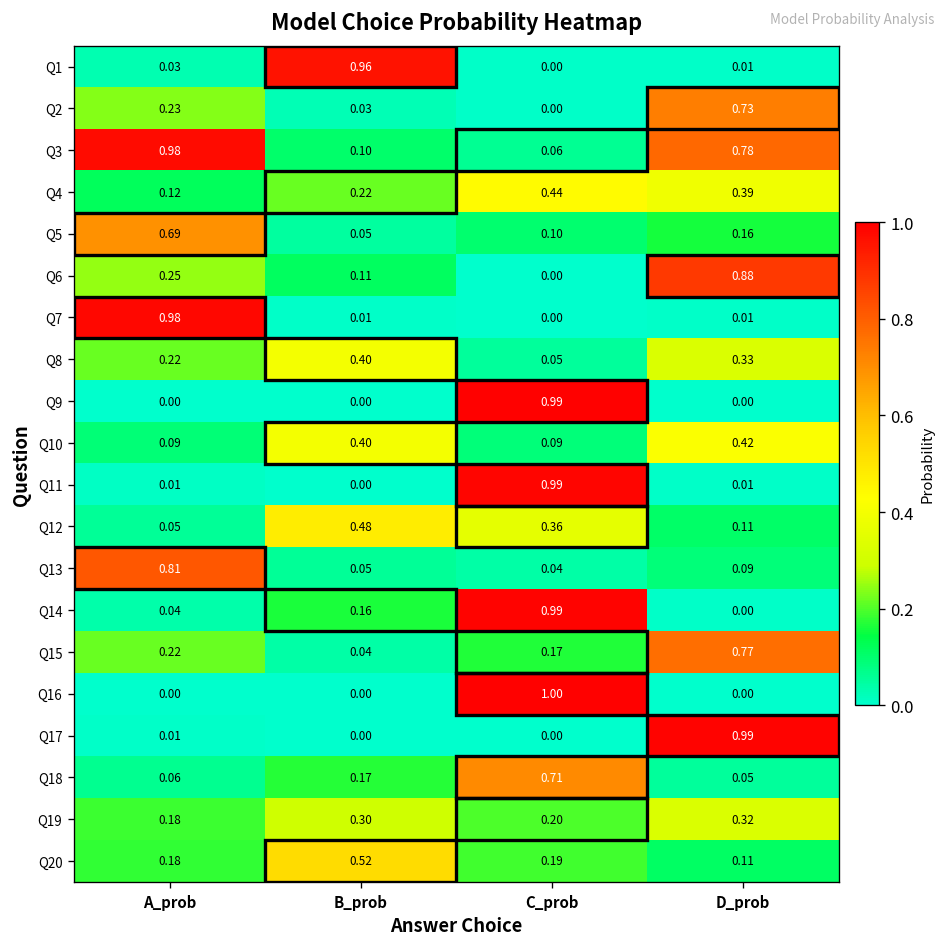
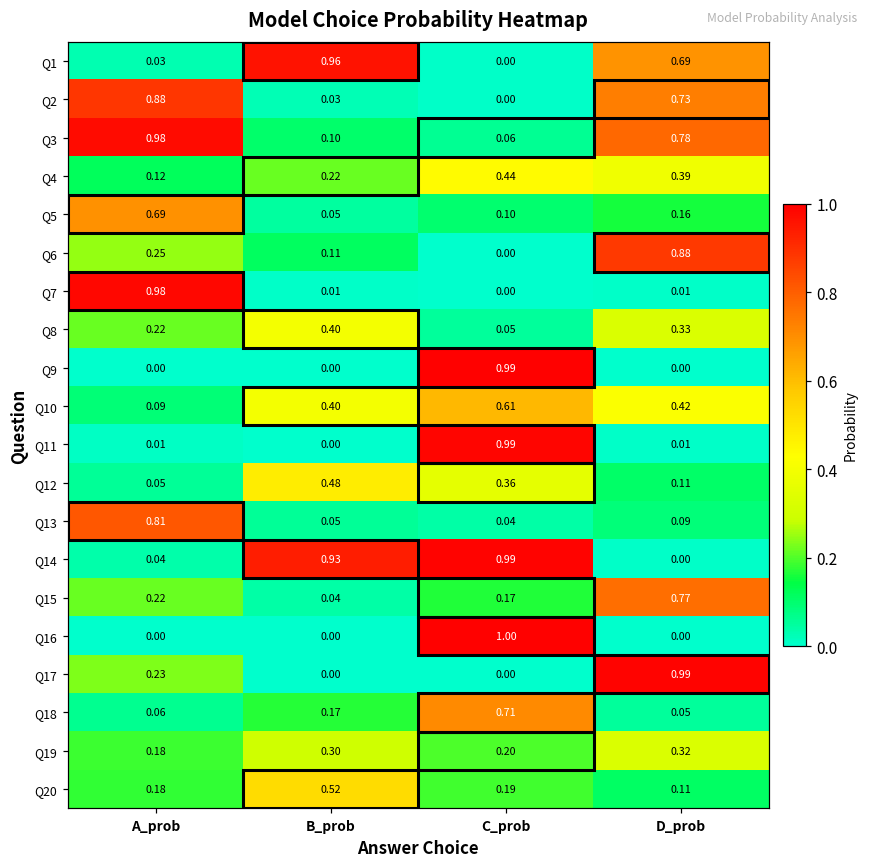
  {
    "Q1": {
      "A_prob": 0.03,
      "B_prob": 0.96,
      "C_prob": 0.00,
-     "D_prob": 0.01
+     "D_prob": 0.69
    },
    "Q2": {
-     "A_prob": 0.23,
+     "A_prob": 0.88,
      "B_prob": 0.03,
      "C_prob": 0.00,
      "D_prob": 0.73
    },
    "Q3": {
      "A_prob": 0.98,
      "B_prob": 0.10,
      "C_prob": 0.06,
      "D_prob": 0.78
    },
    "Q4": {
      "A_prob": 0.12,
      "B_prob": 0.22,
      "C_prob": 0.44,
      "D_prob": 0.39
    },
    "Q5": {
      "A_prob": 0.69,
      "B_prob": 0.05,
      "C_prob": 0.10,
      "D_prob": 0.16
    },
    "Q6": {
      "A_prob": 0.25,
      "B_prob": 0.11,
      "C_prob": 0.00,
      "D_prob": 0.88
    },
    "Q7": {
      "A_prob": 0.98,
      "B_prob": 0.01,
      "C_prob": 0.00,
      "D_prob": 0.01
    },
    "Q8": {
      "A_prob": 0.22,
      "B_prob": 0.40,
      "C_prob": 0.05,
      "D_prob": 0.33
    },
    "Q9": {
      "A_prob": 0.00,
      "B_prob": 0.00,
      "C_prob": 0.99,
      "D_prob": 0.00
    },
    "Q10": {
      "A_prob": 0.09,
      "B_prob": 0.40,
-     "C_prob": 0.09,
+     "C_prob": 0.61,
      "D_prob": 0.42
    },
    "Q11": {
      "A_prob": 0.01,
      "B_prob": 0.00,
      "C_prob": 0.99,
      "D_prob": 0.01
    },
    "Q12": {
      "A_prob": 0.05,
      "B_prob": 0.48,
      "C_prob": 0.36,
      "D_prob": 0.11
    },
    "Q13": {
      "A_prob": 0.81,
      "B_prob": 0.05,
      "C_prob": 0.04,
      "D_prob": 0.09
    },
    "Q14": {
      "A_prob": 0.04,
-     "B_prob": 0.16,
+     "B_prob": 0.93,
      "C_prob": 0.99,
      "D_prob": 0.00
    },
    "Q15": {
      "A_prob": 0.22,
      "B_prob": 0.04,
      "C_prob": 0.17,
      "D_prob": 0.77
    },
    "Q16": {
      "A_prob": 0.00,
      "B_prob": 0.00,
      "C_prob": 1.00,
      "D_prob": 0.00
    },
    "Q17": {
-     "A_prob": 0.01,
+     "A_prob": 0.23,
      "B_prob": 0.00,
      "C_prob": 0.00,
      "D_prob": 0.99
    },
    "Q18": {
      "A_prob": 0.06,
      "B_prob": 0.17,
      "C_prob": 0.71,
      "D_prob": 0.05
    },
    "Q19": {
      "A_prob": 0.18,
      "B_prob": 0.30,
      "C_prob": 0.20,
      "D_prob": 0.32
    },
    "Q20": {
      "A_prob": 0.18,
      "B_prob": 0.52,
      "C_prob": 0.19,
      "D_prob": 0.11
    }
  }
